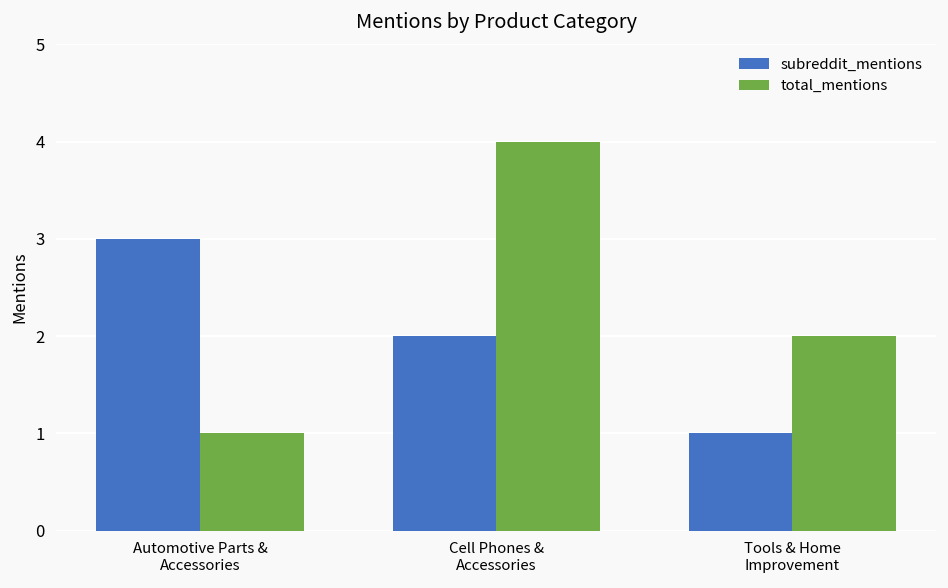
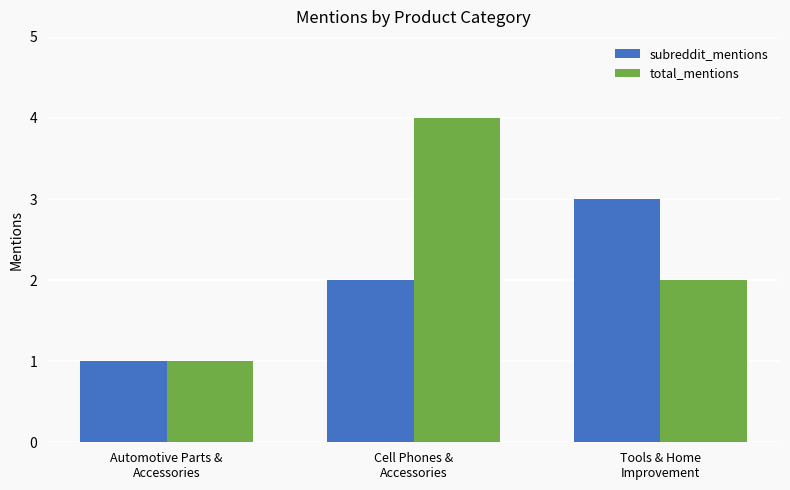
  {
    "subreddit_mentions": {
-     "Automotive Parts & Accessories": 3,
+     "Automotive Parts & Accessories": 1,
      "Cell Phones & Accessories": 2,
-     "Tools & Home Improvement": 1
+     "Tools & Home Improvement": 3
    },
    "total_mentions": {
      "Automotive Parts & Accessories": 1,
      "Cell Phones & Accessories": 4,
      "Tools & Home Improvement": 2
    }
  }
